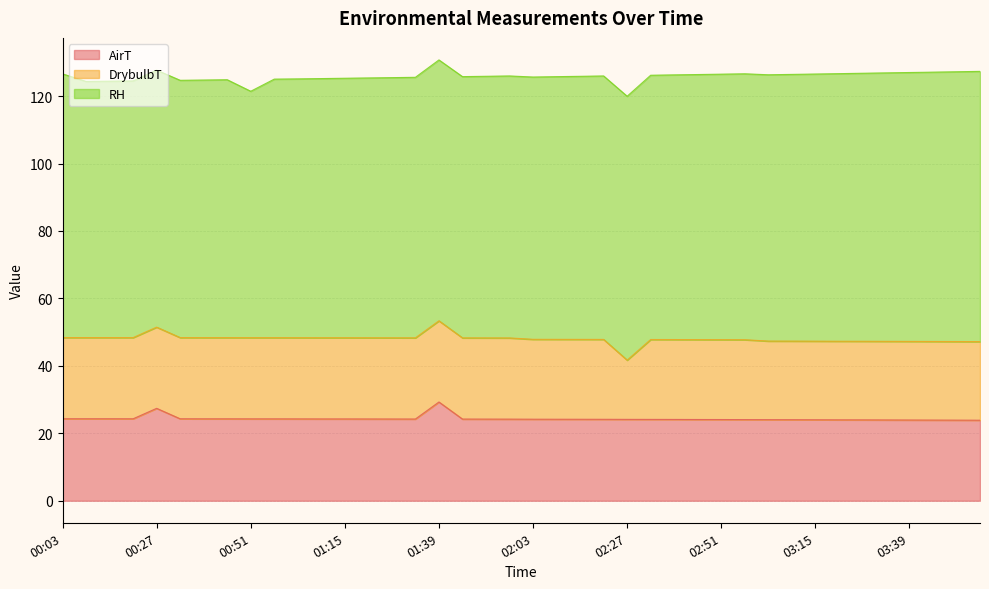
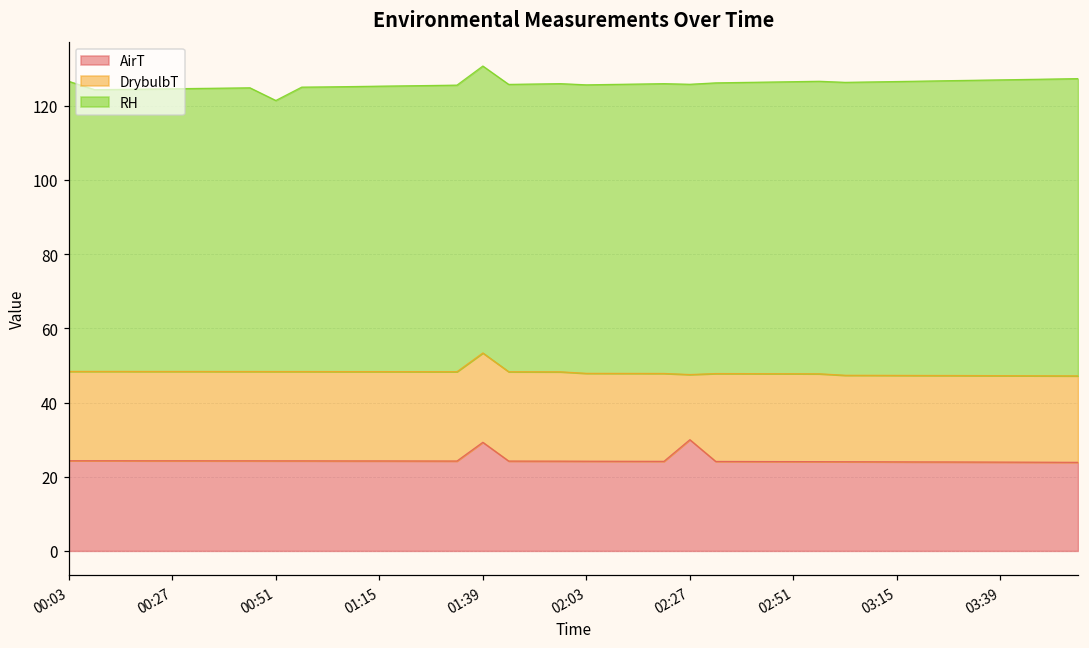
  {
    "AirT": {
      "00:03": 24,
-     "00:27": 27,
+     "00:27": 24,
      "00:51": 24,
      "01:15": 24,
      "01:39": 29,
      "02:03": 24,
-     "02:27": 24,
+     "02:27": 30,
      "02:51": 24,
      "03:15": 24,
      "03:39": 24
    },
    "DrybulbT": {
      "00:03": 24,
      "00:27": 24,
      "00:51": 24,
      "01:15": 24,
      "01:39": 24,
      "02:03": 24,
      "02:27": 18,
      "02:51": 24,
      "03:15": 23,
      "03:39": 23
    },
    "RH": {
      "00:03": 78,
      "00:51": 73,
      "01:15": 77,
      "01:39": 77,
      "02:03": 78,
      "02:27": 78,
      "02:51": 79,
      "03:15": 79,
      "03:39": 80
    }
  }
